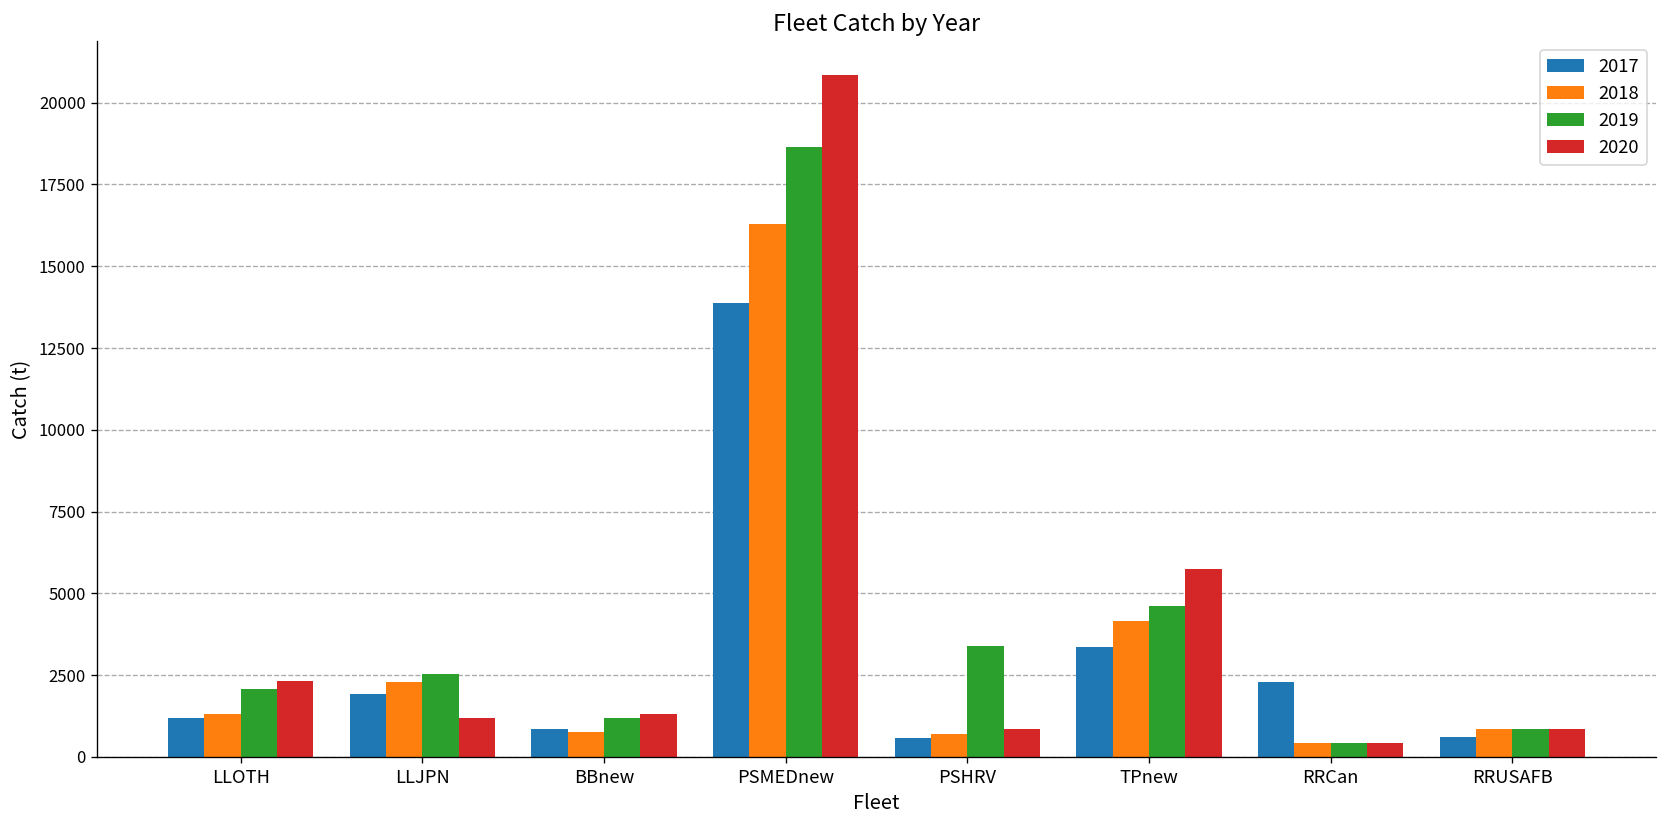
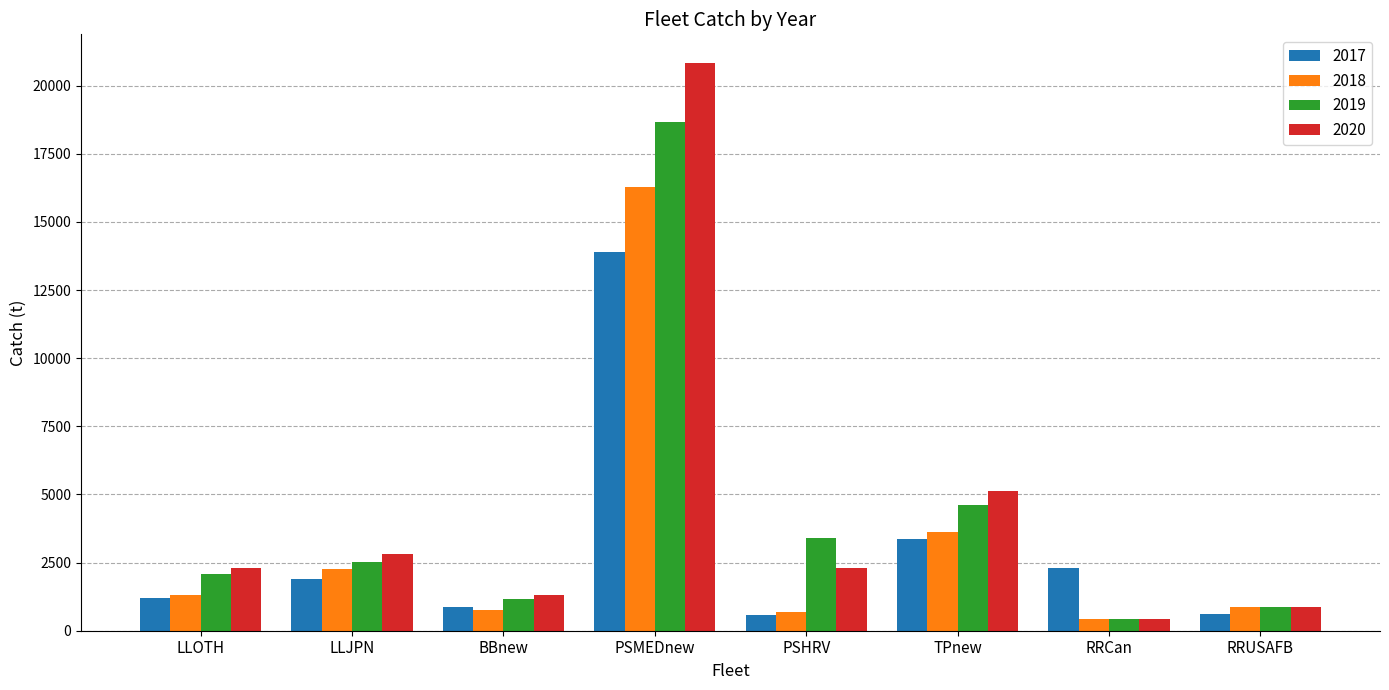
  {
    "2017": {
      "LLOTH": 1200,
      "LLJPN": 1900,
      "BBnew": 900,
      "PSMEDnew": 13900,
      "PSHRV": 600,
      "TPnew": 3400,
      "RRCan": 2300,
      "RRUSAFB": 600
    },
    "2018": {
      "LLOTH": 1300,
      "LLJPN": 2300,
      "BBnew": 800,
      "PSMEDnew": 16300,
      "PSHRV": 700,
-     "TPnew": 4100,
+     "TPnew": 3600,
      "RRCan": 400,
      "RRUSAFB": 900
    },
    "2019": {
      "LLOTH": 2100,
      "LLJPN": 2500,
      "BBnew": 1200,
      "PSMEDnew": 18700,
      "PSHRV": 3400,
      "TPnew": 4600,
      "RRCan": 400,
      "RRUSAFB": 900
    },
    "2020": {
      "LLOTH": 2300,
-     "LLJPN": 1200,
+     "LLJPN": 2800,
      "BBnew": 1300,
      "PSMEDnew": 20800,
-     "PSHRV": 800,
-     "TPnew": 5700,
+     "PSHRV": 2300,
+     "TPnew": 5100,
      "RRCan": 400,
      "RRUSAFB": 900
    }
  }
